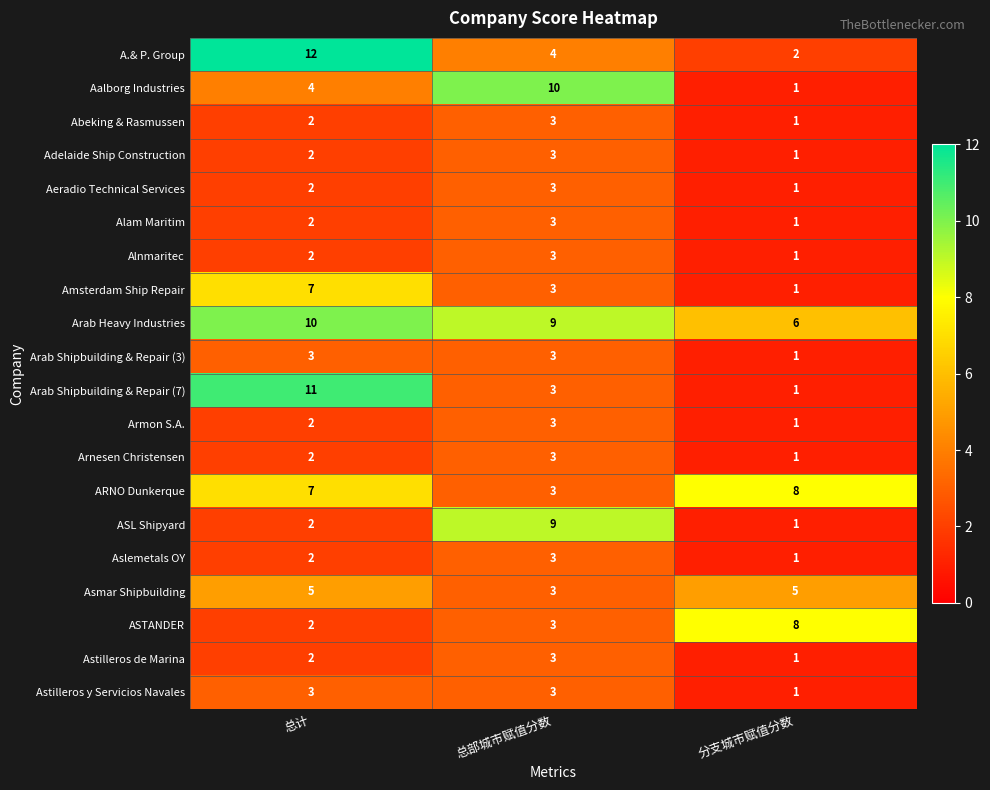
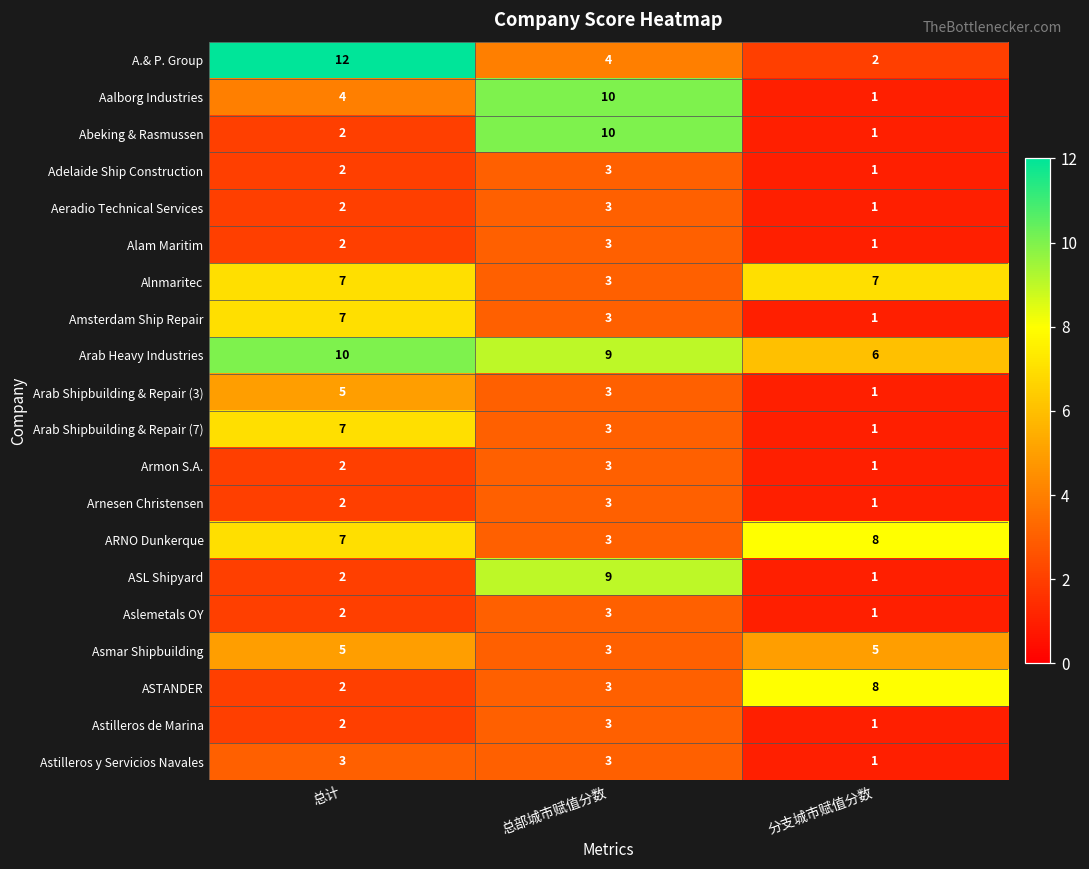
  {
    "A.& P. Group": {
      "总计": 12,
      "总部城市赋值分数": 4,
      "分支城市赋值分数": 2
    },
    "Aalborg Industries": {
      "总计": 4,
      "总部城市赋值分数": 10,
      "分支城市赋值分数": 1
    },
    "Abeking & Rasmussen": {
      "总计": 2,
-     "总部城市赋值分数": 3,
+     "总部城市赋值分数": 10,
      "分支城市赋值分数": 1
    },
    "Adelaide Ship Construction": {
      "总计": 2,
      "总部城市赋值分数": 3,
      "分支城市赋值分数": 1
    },
    "Aeradio Technical Services": {
      "总计": 2,
      "总部城市赋值分数": 3,
      "分支城市赋值分数": 1
    },
    "Alam Maritim": {
      "总计": 2,
      "总部城市赋值分数": 3,
      "分支城市赋值分数": 1
    },
    "Alnmaritec": {
-     "总计": 2,
+     "总计": 7,
      "总部城市赋值分数": 3,
-     "分支城市赋值分数": 1
+     "分支城市赋值分数": 7
    },
    "Amsterdam Ship Repair": {
      "总计": 7,
      "总部城市赋值分数": 3,
      "分支城市赋值分数": 1
    },
    "Arab Heavy Industries": {
      "总计": 10,
      "总部城市赋值分数": 9,
      "分支城市赋值分数": 6
    },
    "Arab Shipbuilding & Repair (3)": {
-     "总计": 3,
+     "总计": 5,
      "总部城市赋值分数": 3,
      "分支城市赋值分数": 1
    },
    "Arab Shipbuilding & Repair (7)": {
-     "总计": 11,
+     "总计": 7,
      "总部城市赋值分数": 3,
      "分支城市赋值分数": 1
    },
    "Armon S.A.": {
      "总计": 2,
      "总部城市赋值分数": 3,
      "分支城市赋值分数": 1
    },
    "Arnesen Christensen": {
      "总计": 2,
      "总部城市赋值分数": 3,
      "分支城市赋值分数": 1
    },
    "ARNO Dunkerque": {
      "总计": 7,
      "总部城市赋值分数": 3,
      "分支城市赋值分数": 8
    },
    "ASL Shipyard": {
      "总计": 2,
      "总部城市赋值分数": 9,
      "分支城市赋值分数": 1
    },
    "Aslemetals OY": {
      "总计": 2,
      "总部城市赋值分数": 3,
      "分支城市赋值分数": 1
    },
    "Asmar Shipbuilding": {
      "总计": 5,
      "总部城市赋值分数": 3,
      "分支城市赋值分数": 5
    },
    "ASTANDER": {
      "总计": 2,
      "总部城市赋值分数": 3,
      "分支城市赋值分数": 8
    },
    "Astilleros de Marina": {
      "总计": 2,
      "总部城市赋值分数": 3,
      "分支城市赋值分数": 1
    },
    "Astilleros y Servicios Navales": {
      "总计": 3,
      "总部城市赋值分数": 3,
      "分支城市赋值分数": 1
    }
  }
